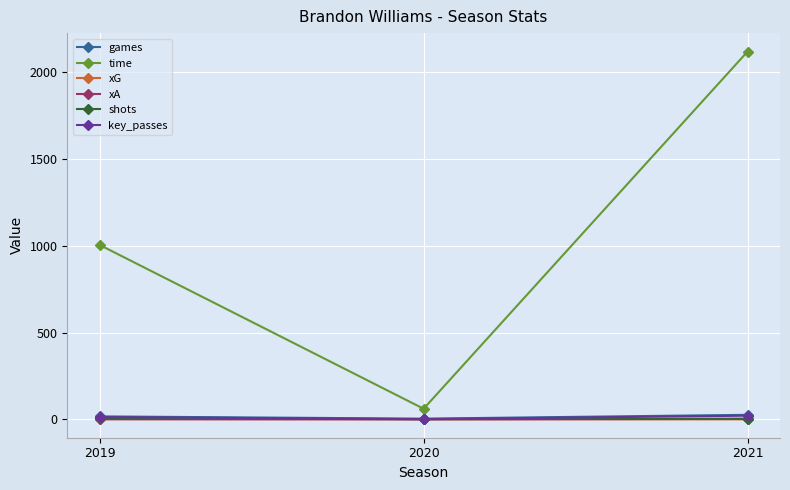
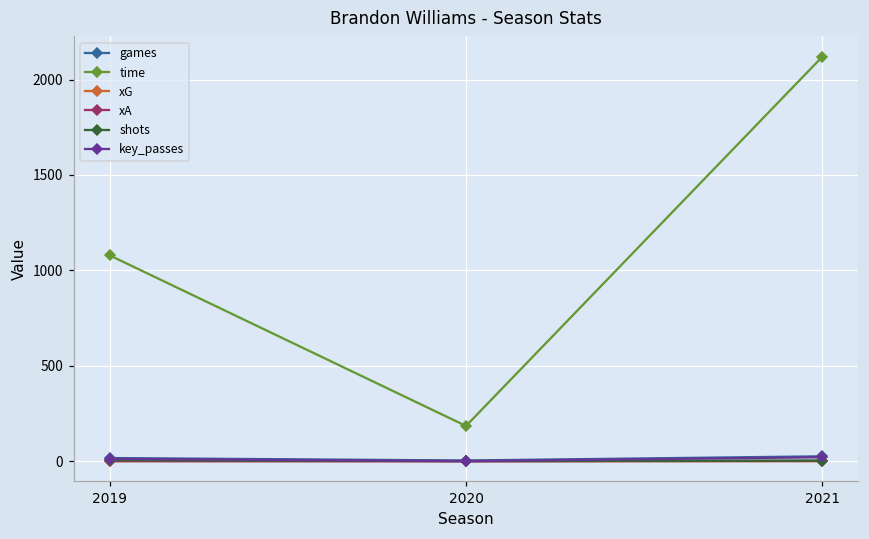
  {
    "time": {
-     "2019": 1010,
-     "2020": 60,
+     "2019": 1080,
+     "2020": 190,
      "2021": 2120
    }
  }
